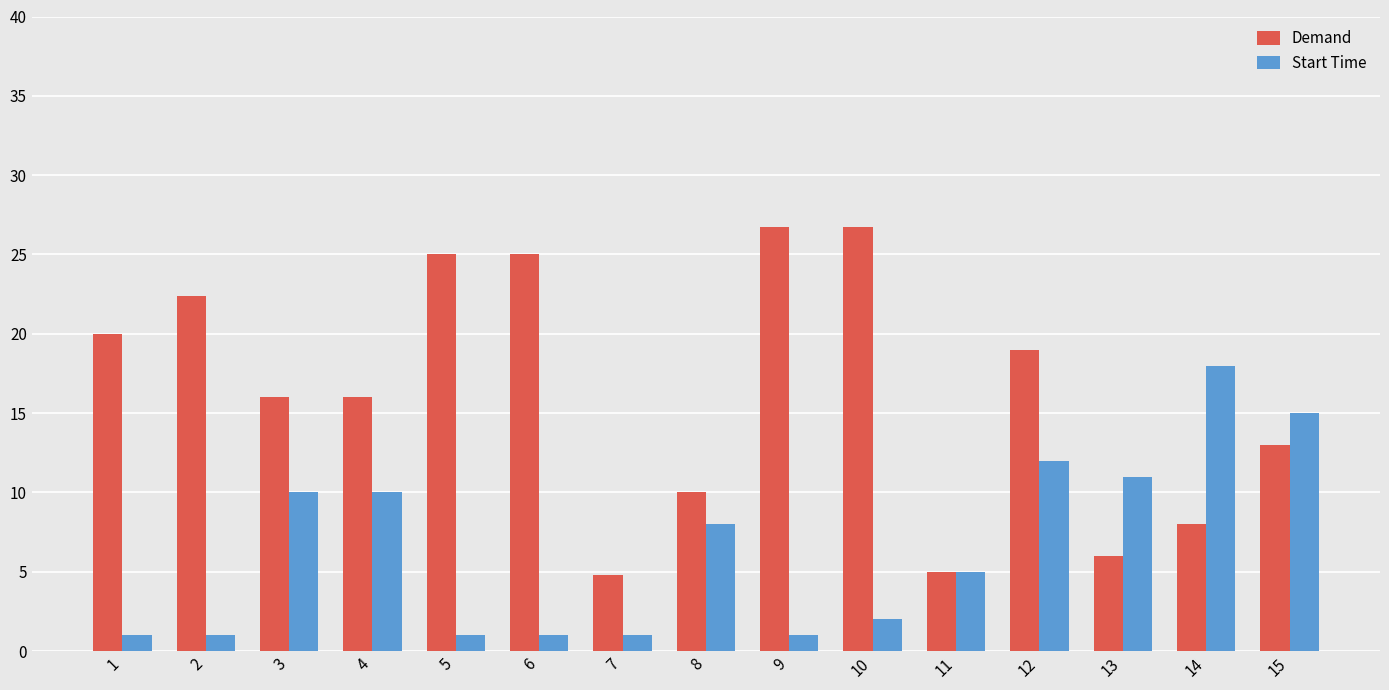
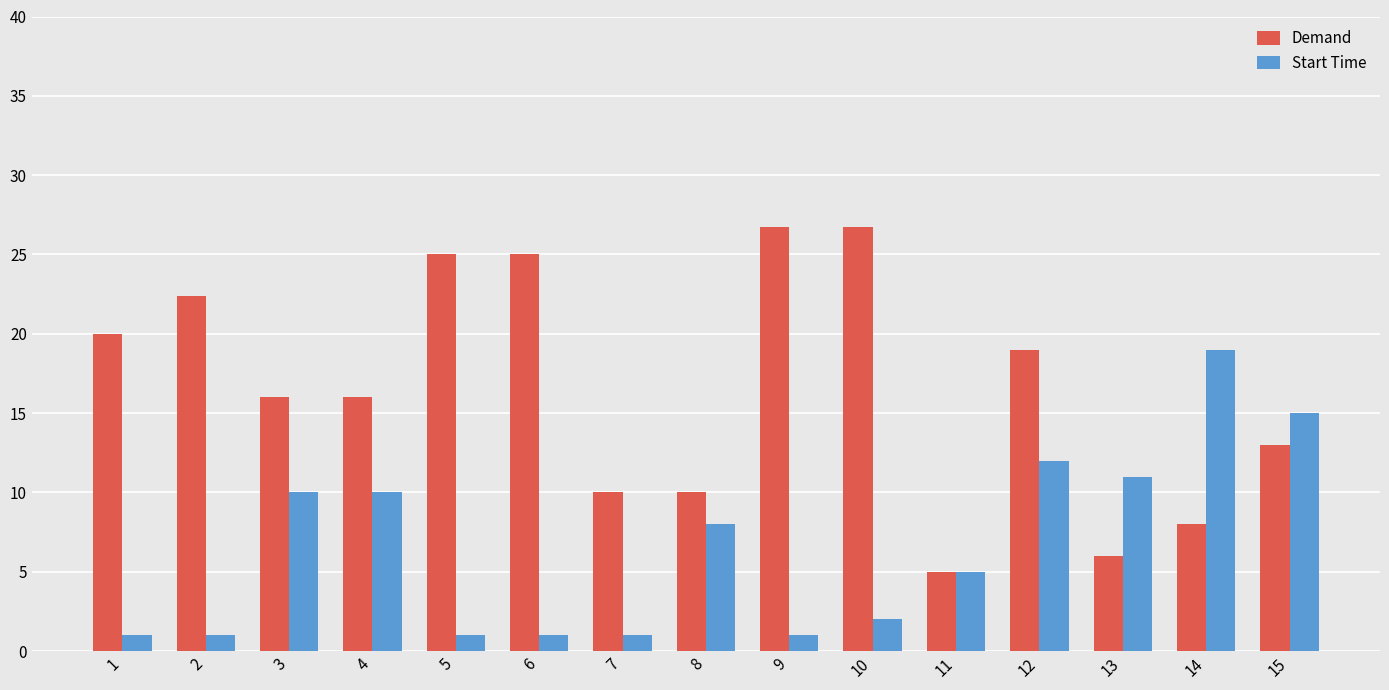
  {
    "Demand": {
      "1": 20.0,
      "2": 22.4,
      "3": 16.0,
      "4": 16.0,
      "5": 25.0,
      "6": 25.0,
-     "7": 4.8,
+     "7": 10.0,
      "8": 10.0,
      "9": 26.8,
      "10": 26.8,
      "11": 5.0,
      "12": 19.0,
      "13": 6.0,
      "14": 8.0,
      "15": 13.0
    },
    "Start Time": {
      "1": 1,
      "2": 1,
      "3": 10,
      "4": 10,
      "5": 1,
      "6": 1,
      "7": 1,
      "8": 8,
      "9": 1,
      "10": 2,
      "11": 5,
      "12": 12,
      "13": 11,
-     "14": 18,
+     "14": 19,
      "15": 15
    }
  }
